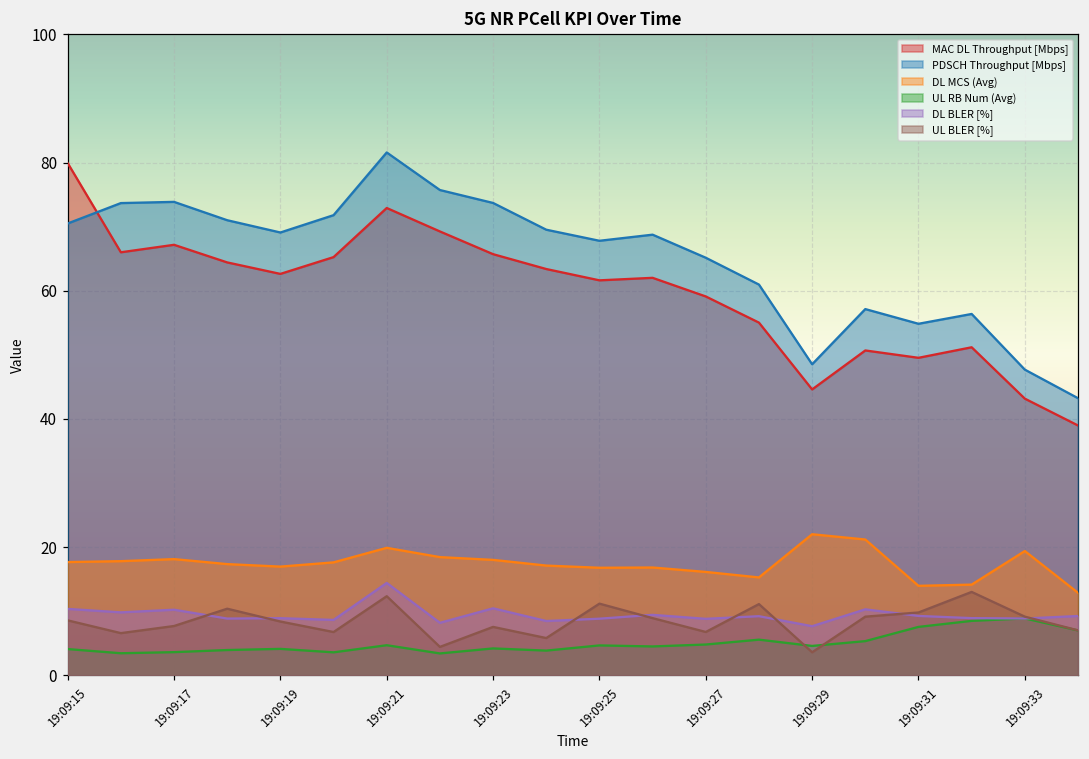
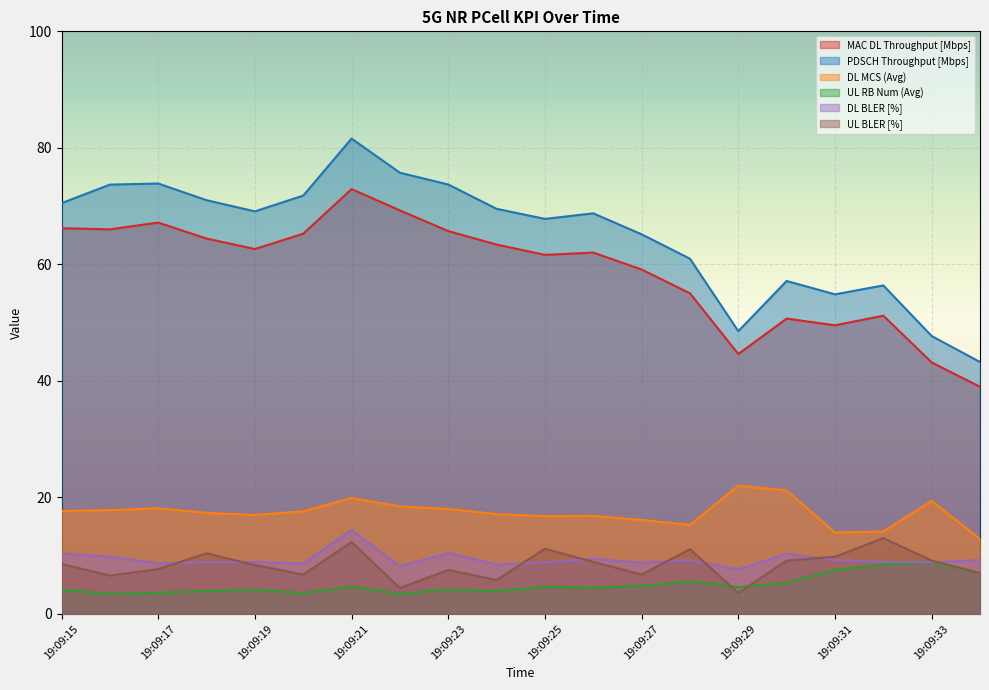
  {
    "MAC DL Throughput [Mbps]": {
-     "19:09:15": 80,
+     "19:09:15": 66,
      "19:09:17": 67,
      "19:09:19": 63,
      "19:09:21": 73,
      "19:09:23": 66,
      "19:09:25": 62,
      "19:09:27": 59,
      "19:09:29": 45,
      "19:09:31": 50,
      "19:09:33": 43
    },
    "PDSCH Throughput [Mbps]": {
      "19:09:15": 71,
      "19:09:17": 74,
      "19:09:19": 69,
      "19:09:21": 82,
      "19:09:23": 74,
      "19:09:25": 68,
      "19:09:27": 65,
      "19:09:29": 49,
      "19:09:31": 55,
      "19:09:33": 48
    },
    "DL MCS (Avg)": {
      "19:09:15": 18,
      "19:09:17": 18,
      "19:09:19": 17,
      "19:09:21": 20,
      "19:09:23": 18,
      "19:09:25": 17,
      "19:09:27": 16,
      "19:09:29": 22,
      "19:09:31": 14,
      "19:09:33": 19
    },
    "UL RB Num (Avg)": {
      "19:09:15": 4,
      "19:09:17": 4,
      "19:09:19": 4,
      "19:09:21": 5,
      "19:09:23": 4,
      "19:09:25": 5,
      "19:09:27": 5,
      "19:09:29": 5,
      "19:09:31": 8
    },
    "DL BLER [%]": {
      "19:09:15": 10,
-     "19:09:17": 10,
+     "19:09:17": 9,
      "19:09:19": 9,
      "19:09:21": 14,
      "19:09:23": 10,
      "19:09:25": 9,
      "19:09:27": 9,
      "19:09:29": 8,
      "19:09:31": 9
    },
    "UL BLER [%]": {
      "19:09:15": 9,
      "19:09:17": 8,
      "19:09:19": 8,
      "19:09:21": 12,
      "19:09:23": 8,
      "19:09:25": 11,
      "19:09:27": 7,
      "19:09:29": 4,
      "19:09:31": 10
    }
  }
